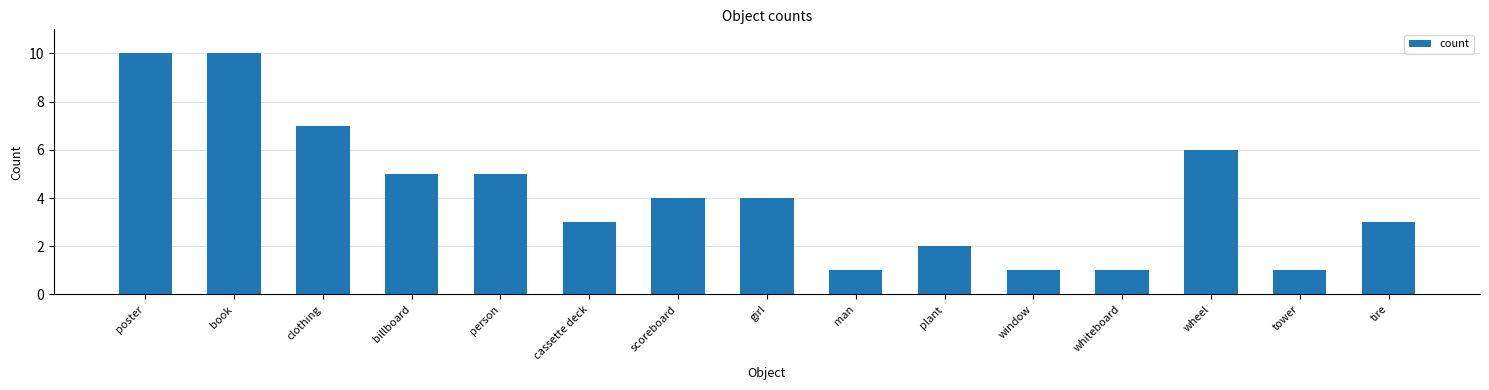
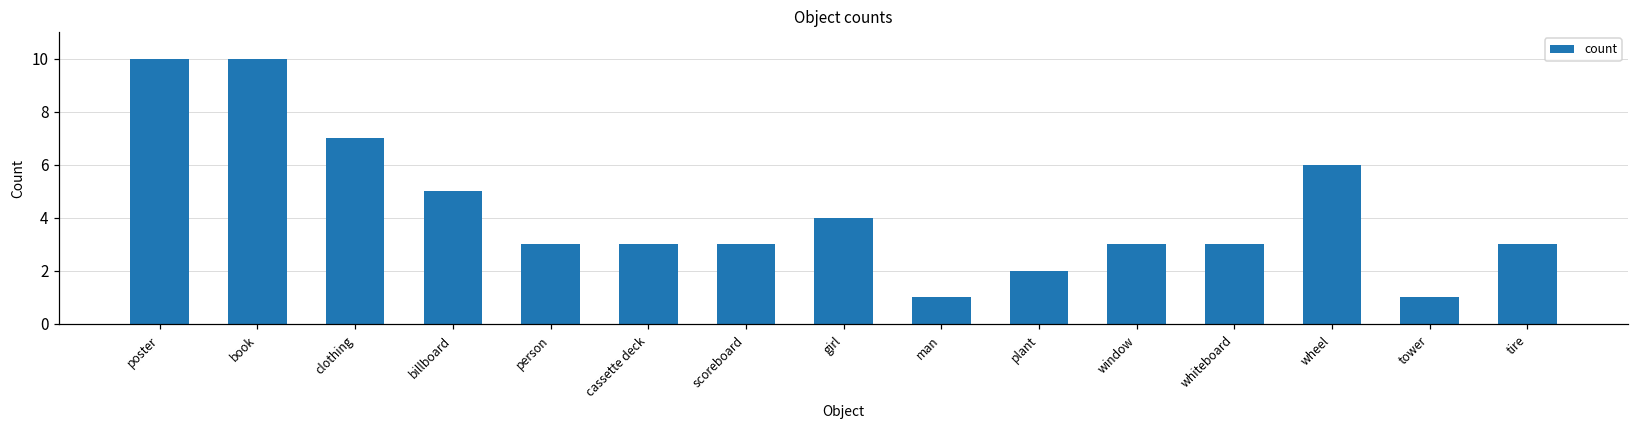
  {
    "poster": 10,
    "book": 10,
    "clothing": 7,
    "billboard": 5,
-   "person": 5,
+   "person": 3,
    "cassette deck": 3,
-   "scoreboard": 4,
+   "scoreboard": 3,
    "girl": 4,
    "man": 1,
    "plant": 2,
-   "window": 1,
-   "whiteboard": 1,
+   "window": 3,
+   "whiteboard": 3,
    "wheel": 6,
    "tower": 1,
    "tire": 3
  }
